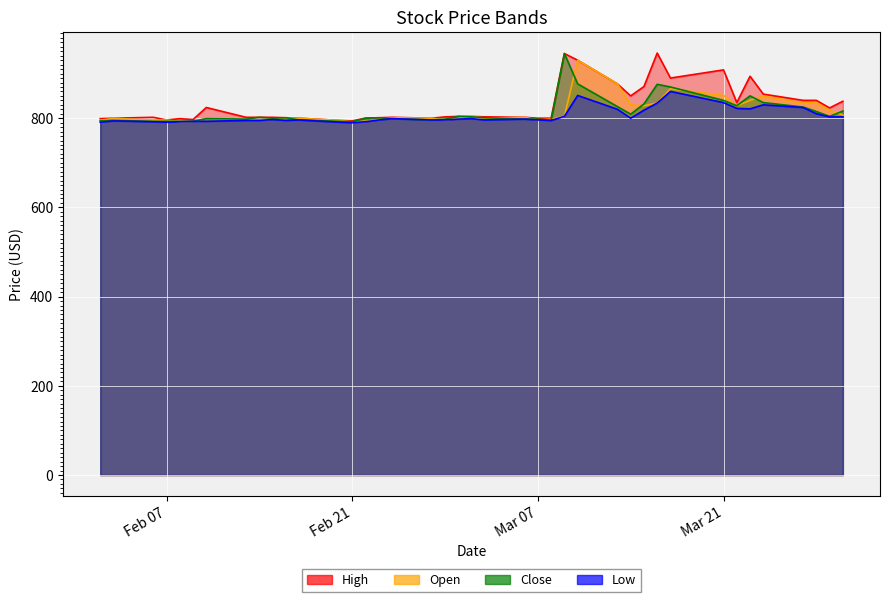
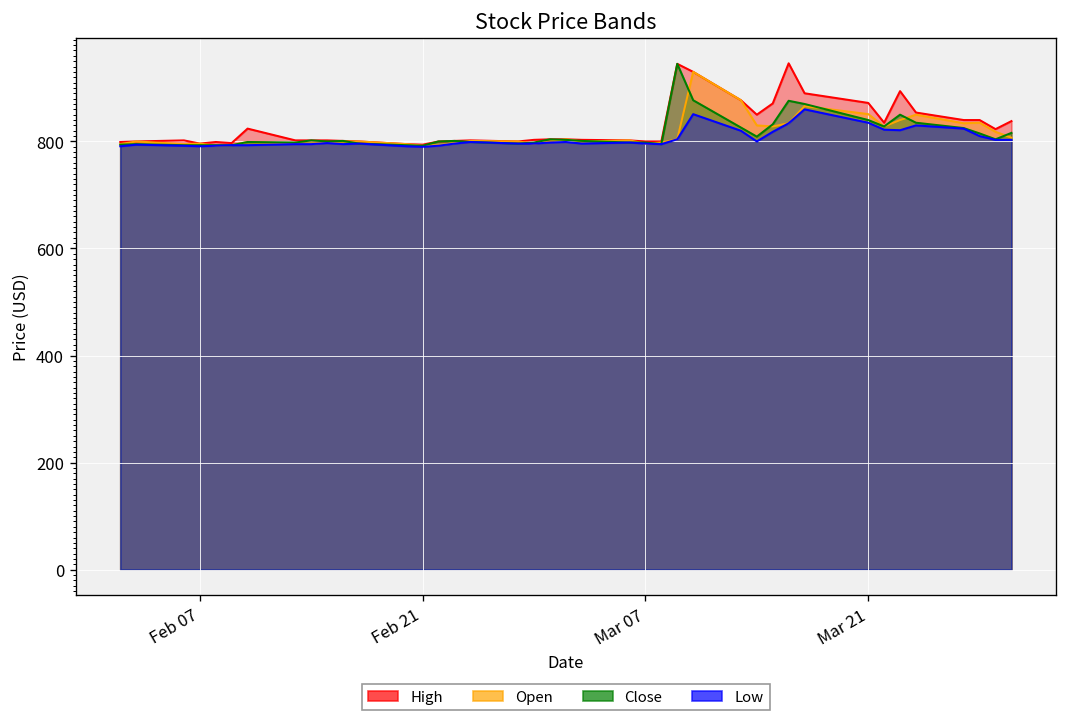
  {
    "High": {
-     "Mar 21": 910
+     "Mar 21": 870
    },
    "Open": {
      "Mar 21": 850
    }
  }
